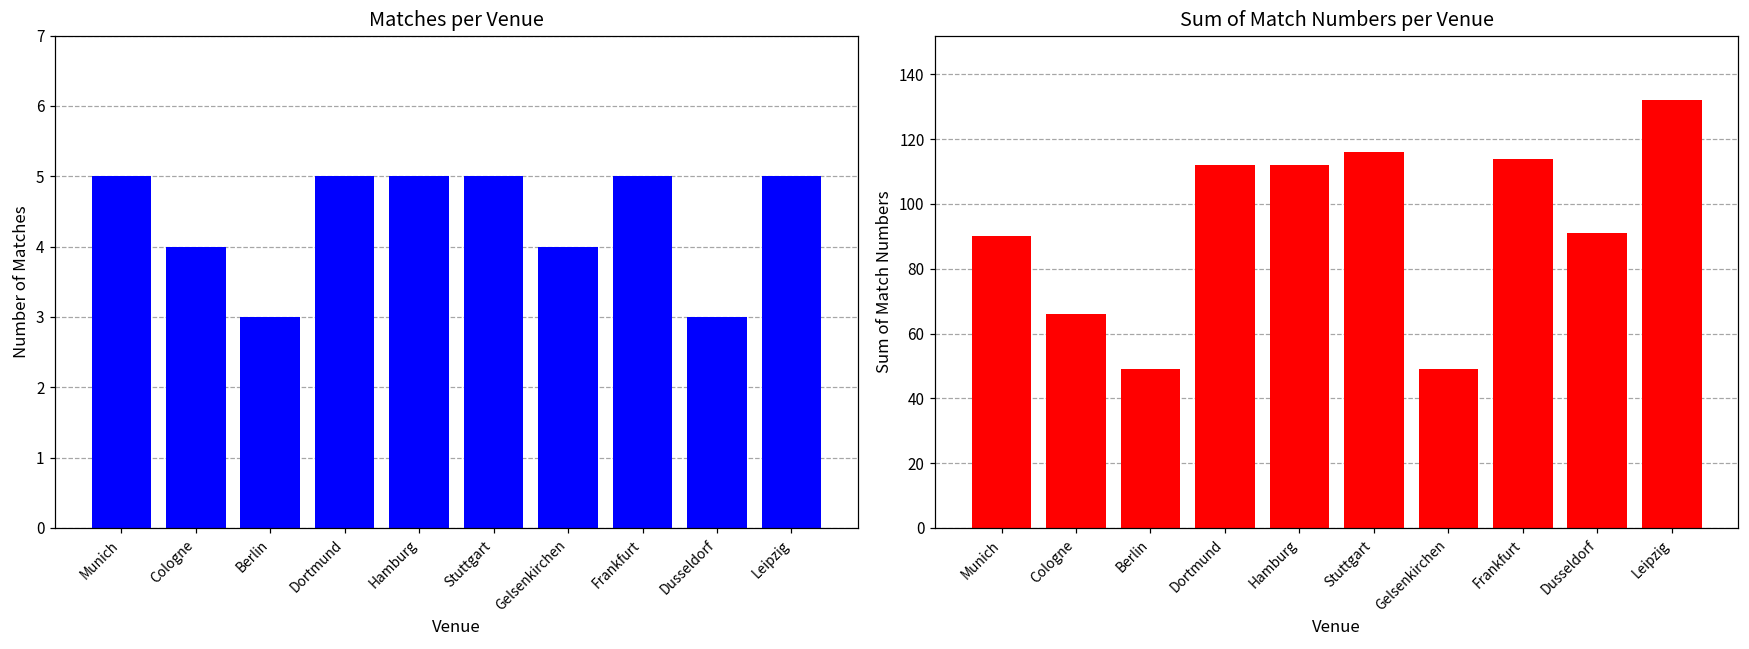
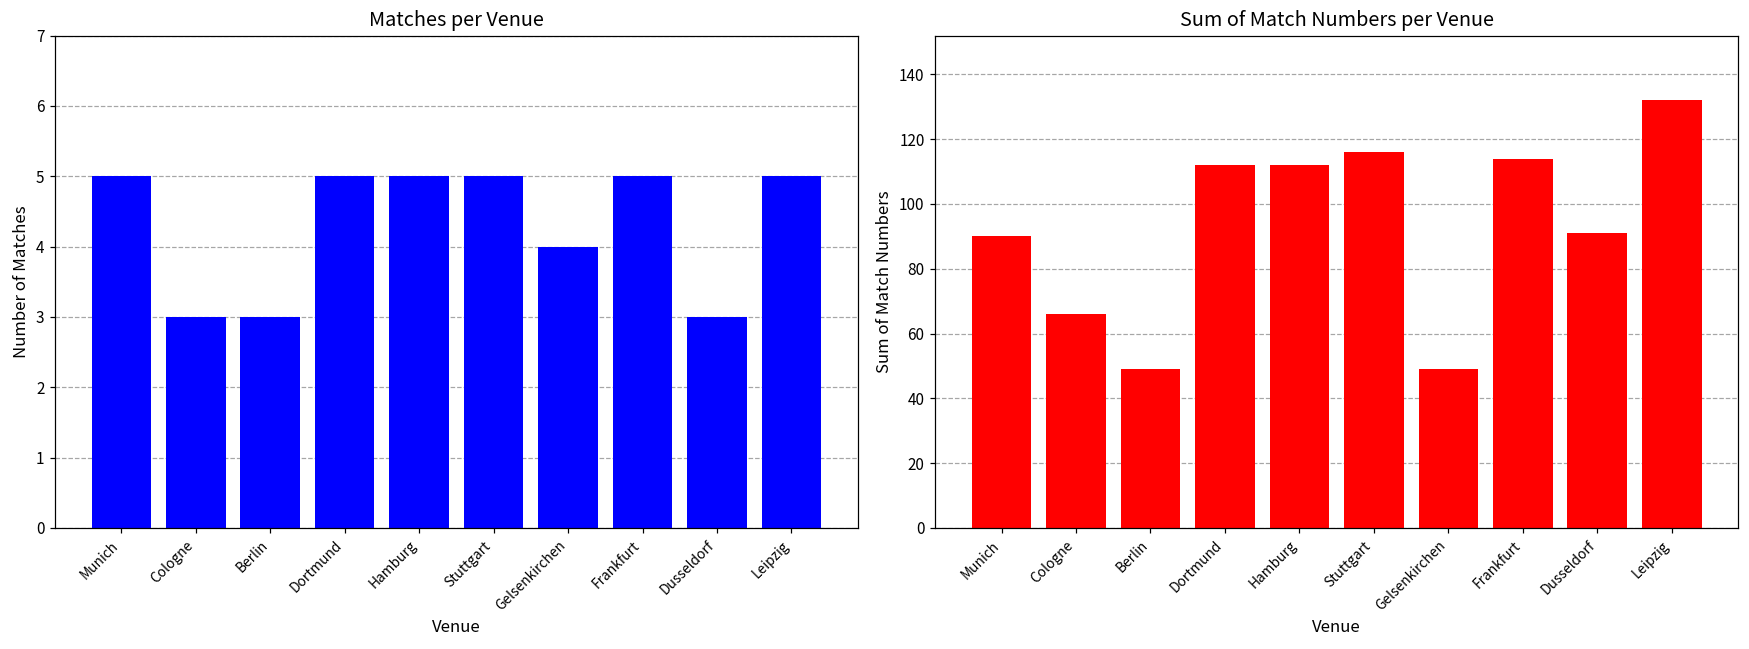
  {
    "Matches per Venue": {
      "Munich": 5,
-     "Cologne": 4,
+     "Cologne": 3,
      "Berlin": 3,
      "Dortmund": 5,
      "Hamburg": 5,
      "Stuttgart": 5,
      "Gelsenkirchen": 4,
      "Frankfurt": 5,
      "Dusseldorf": 3,
      "Leipzig": 5
    },
    "Sum of Match Numbers per Venue": {
      "Munich": 90,
      "Cologne": 66,
      "Berlin": 49,
      "Dortmund": 112,
      "Hamburg": 112,
      "Stuttgart": 116,
      "Gelsenkirchen": 49,
      "Frankfurt": 114,
      "Dusseldorf": 91,
      "Leipzig": 132
    }
  }
